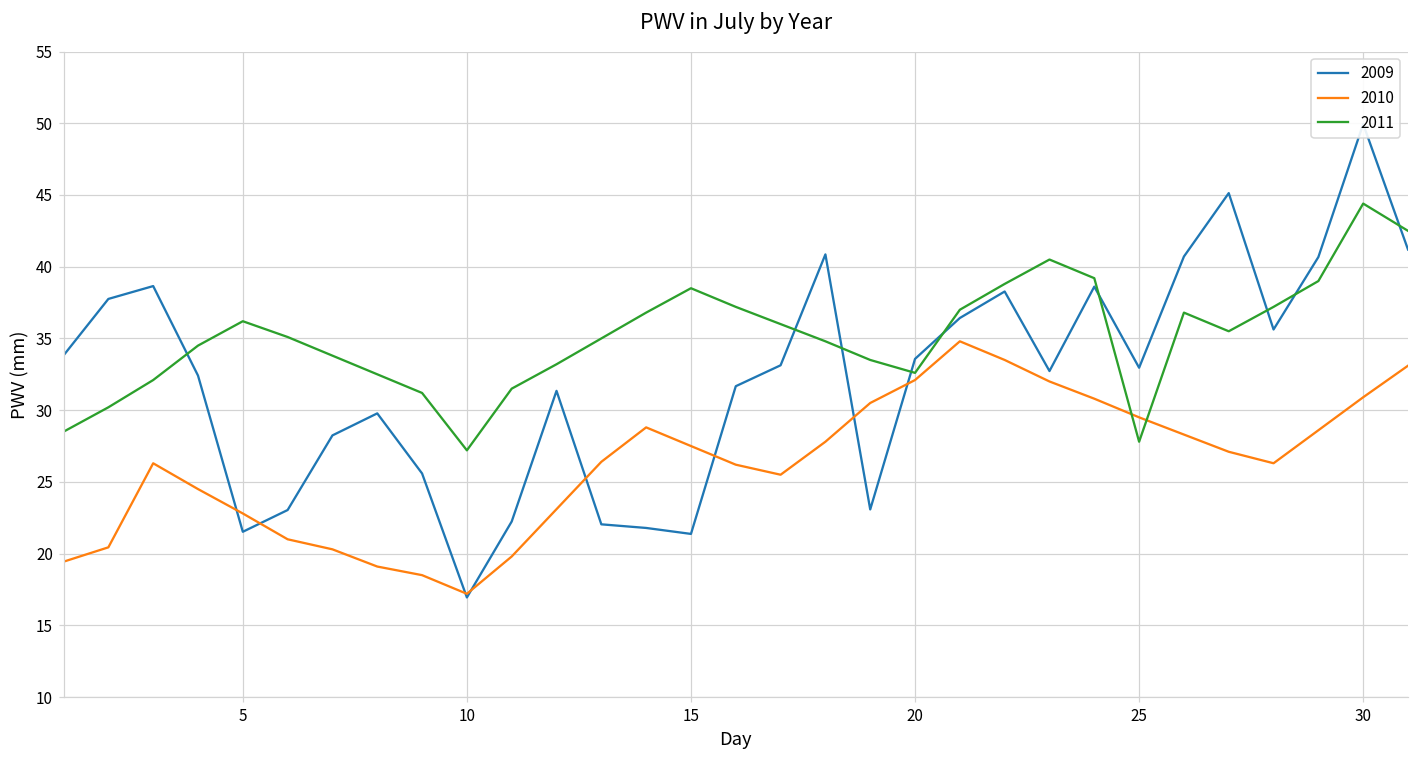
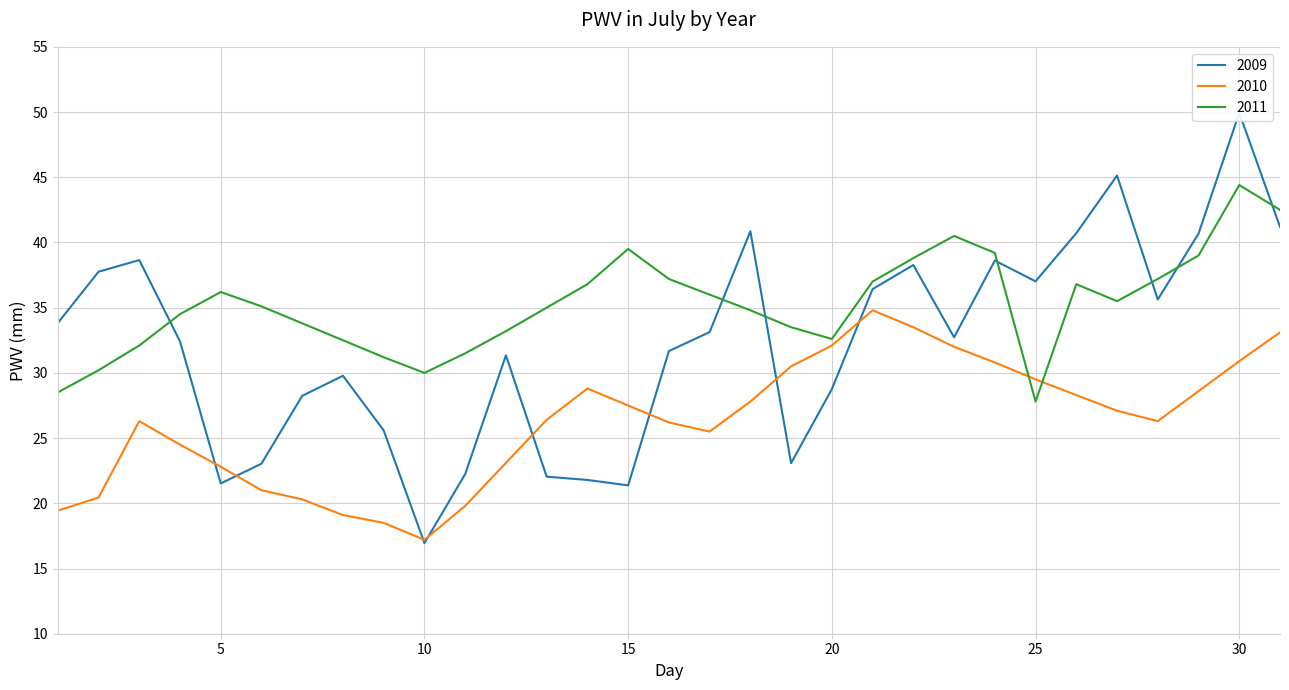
  {
    "2009": {
      "5": 21.5,
      "10": 16.9,
      "15": 21.4,
-     "20": 33.6,
-     "25": 33.0
+     "20": 28.8,
+     "25": 37.0
    },
    "2010": {
      "5": 22.8,
      "10": 17.2,
      "15": 27.5,
      "20": 32.1,
      "25": 29.5,
      "30": 30.9
    },
    "2011": {
      "5": 36.2,
-     "10": 27.2,
-     "15": 38.5,
+     "10": 30.0,
+     "15": 39.5,
      "20": 32.6,
      "25": 27.8,
      "30": 44.4
    }
  }
